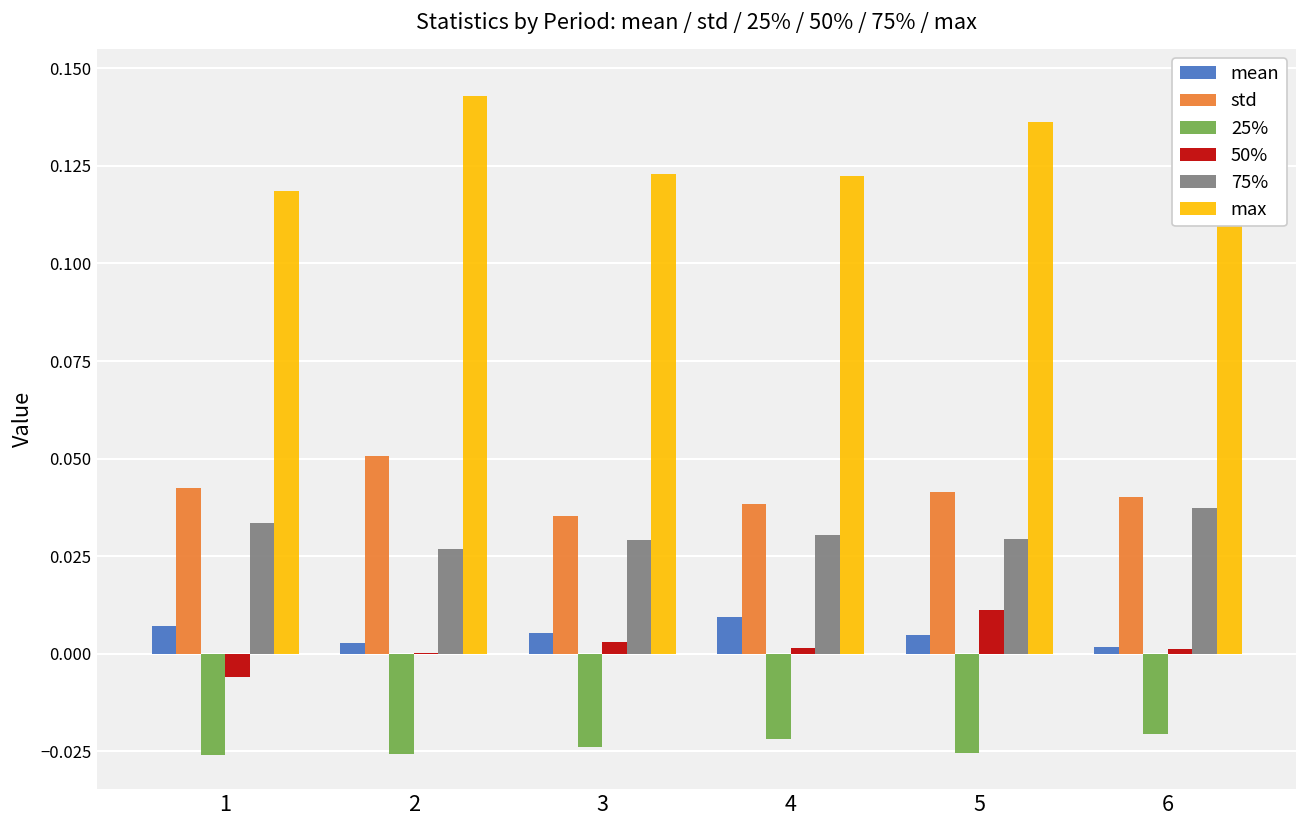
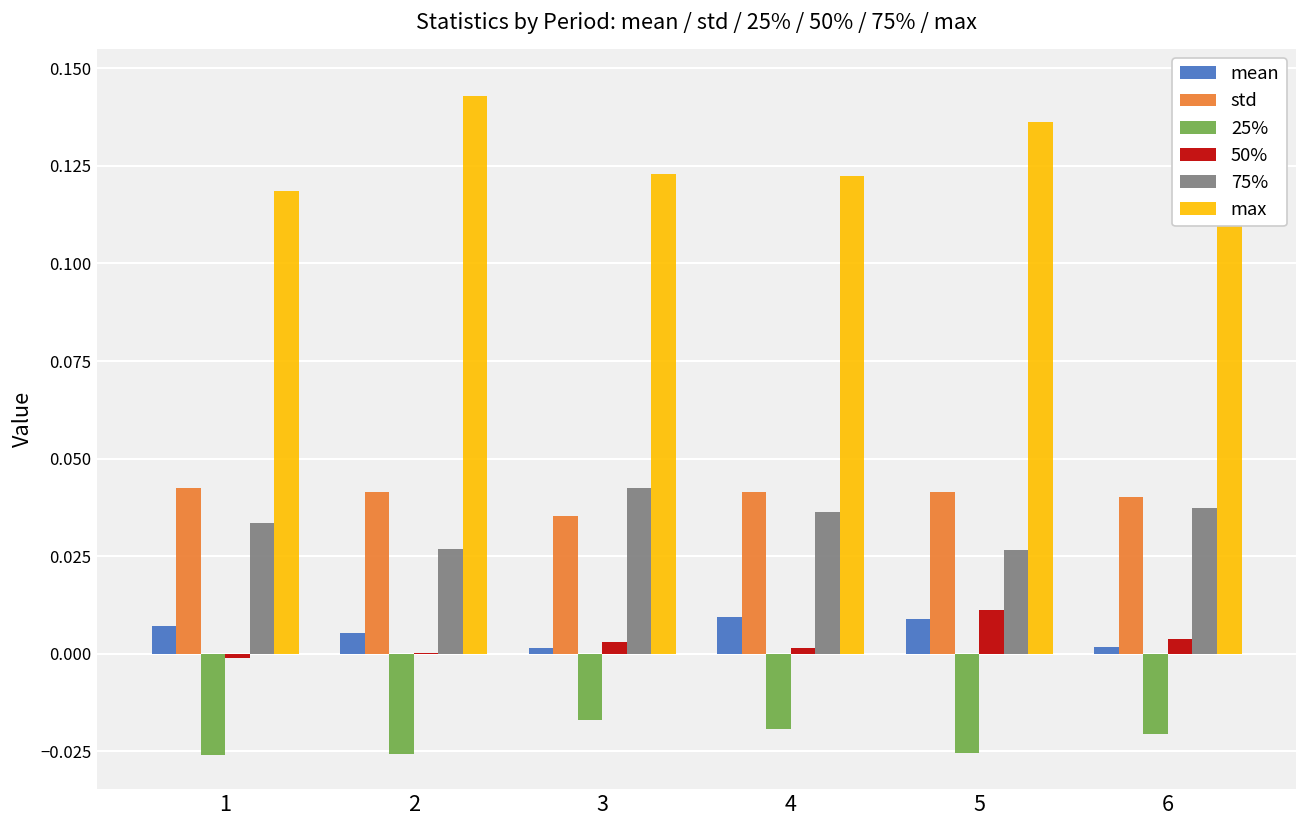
  {
    "mean": {
      "1": 0.007,
-     "2": 0.003,
-     "3": 0.005,
+     "2": 0.005,
+     "3": 0.001,
      "4": 0.009,
-     "5": 0.005,
+     "5": 0.009,
      "6": 0.002
    },
    "std": {
      "1": 0.043,
-     "2": 0.051,
+     "2": 0.041,
      "3": 0.035,
-     "4": 0.038,
+     "4": 0.041,
      "5": 0.041,
      "6": 0.040
    },
    "25%": {
      "1": -0.026,
      "2": -0.026,
-     "3": -0.024,
-     "4": -0.022,
+     "3": -0.017,
+     "4": -0.019,
      "5": -0.026,
      "6": -0.021
    },
    "50%": {
-     "1": -0.006,
+     "1": -0.001,
      "3": 0.003,
      "4": 0.002,
      "5": 0.011,
-     "6": 0.001
+     "6": 0.004
    },
    "75%": {
      "1": 0.033,
      "2": 0.027,
-     "3": 0.029,
-     "4": 0.030,
-     "5": 0.029,
+     "3": 0.043,
+     "4": 0.036,
+     "5": 0.027,
      "6": 0.037
    },
    "max": {
      "1": 0.118,
      "2": 0.143,
      "3": 0.123,
      "4": 0.122,
      "5": 0.136
    }
  }
